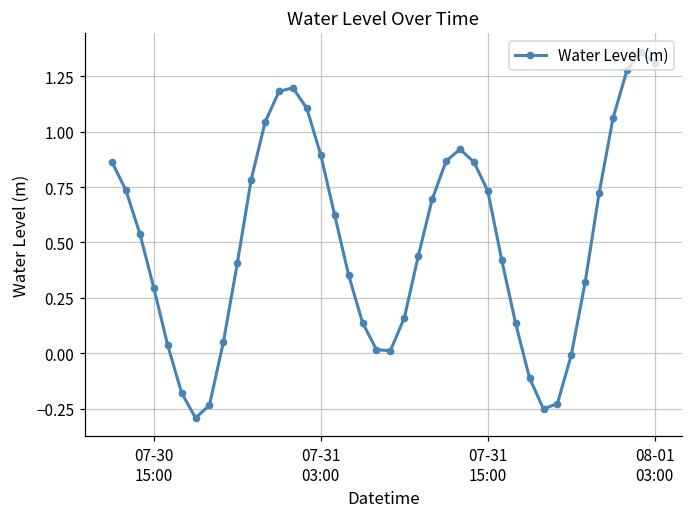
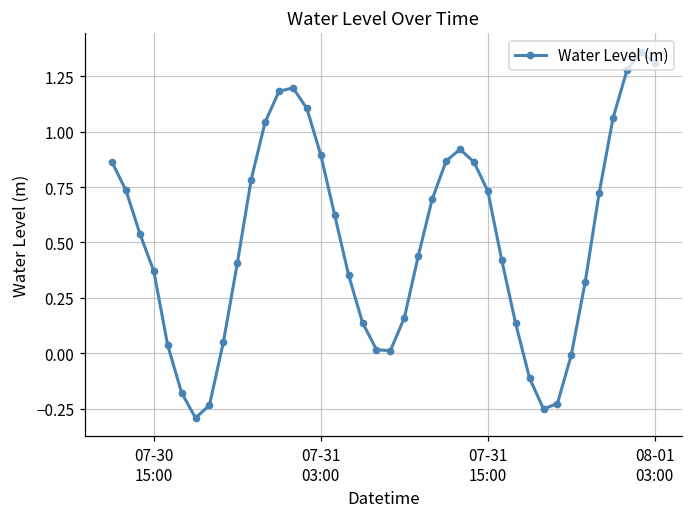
  {
-   "07-30 15:00": 0.30,
+   "07-30 15:00": 0.37,
    "07-31 03:00": 0.89,
    "07-31 15:00": 0.73
  }
